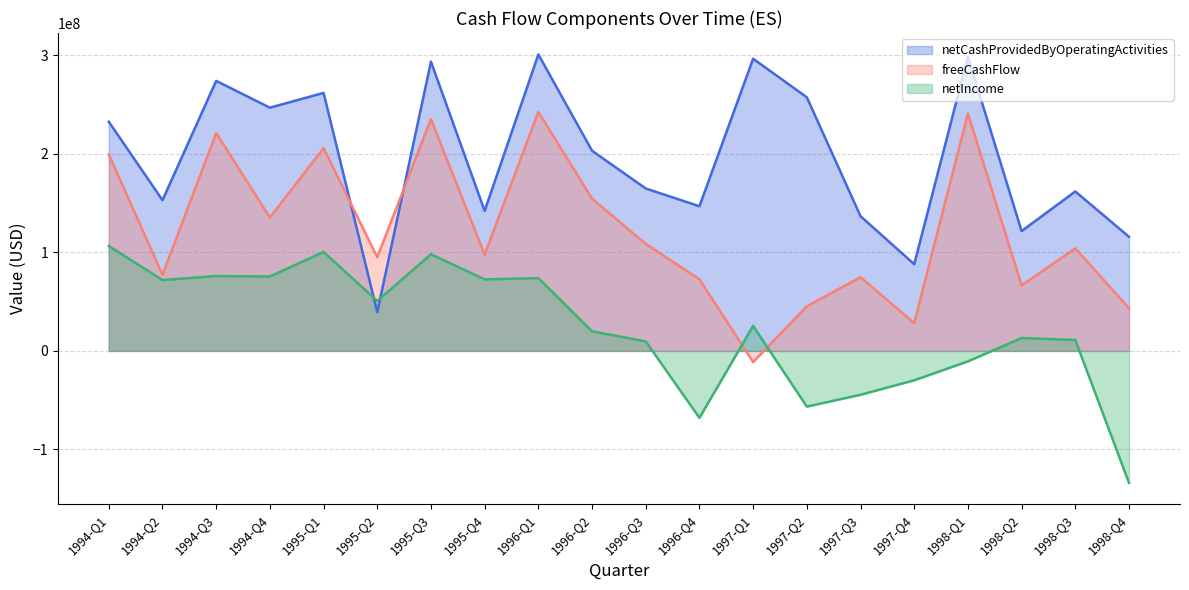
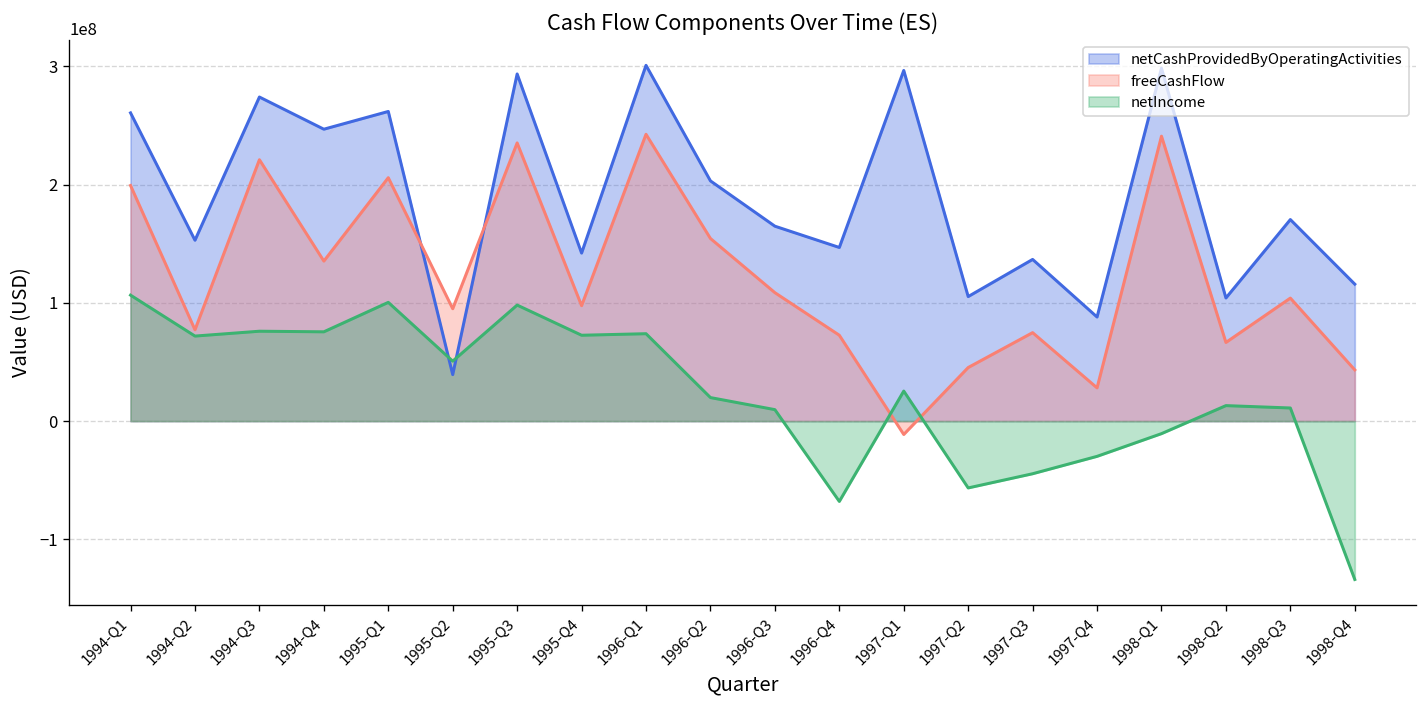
  {
    "netCashProvidedByOperatingActivities": {
-     "1994-Q1": 230000000,
+     "1994-Q1": 260000000,
      "1994-Q2": 150000000,
      "1994-Q3": 270000000,
      "1994-Q4": 250000000,
      "1995-Q1": 260000000,
      "1995-Q2": 40000000,
      "1995-Q3": 290000000,
      "1995-Q4": 140000000,
      "1996-Q1": 300000000,
      "1996-Q2": 200000000,
      "1996-Q3": 160000000,
      "1996-Q4": 150000000,
      "1997-Q1": 300000000,
-     "1997-Q2": 260000000,
+     "1997-Q2": 110000000,
      "1997-Q3": 140000000,
      "1997-Q4": 90000000,
-     "1998-Q2": 120000000,
-     "1998-Q3": 160000000,
+     "1998-Q2": 100000000,
+     "1998-Q3": 170000000,
      "1998-Q4": 120000000
    }
  }
